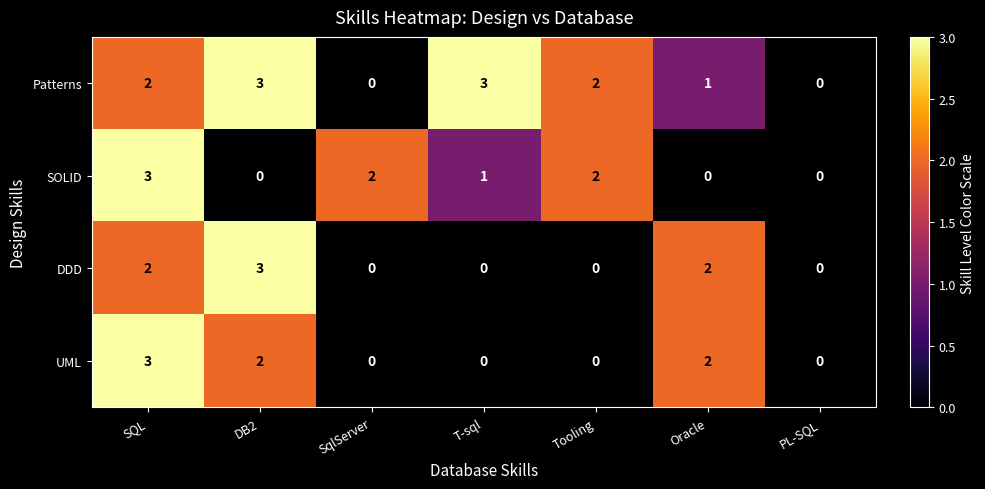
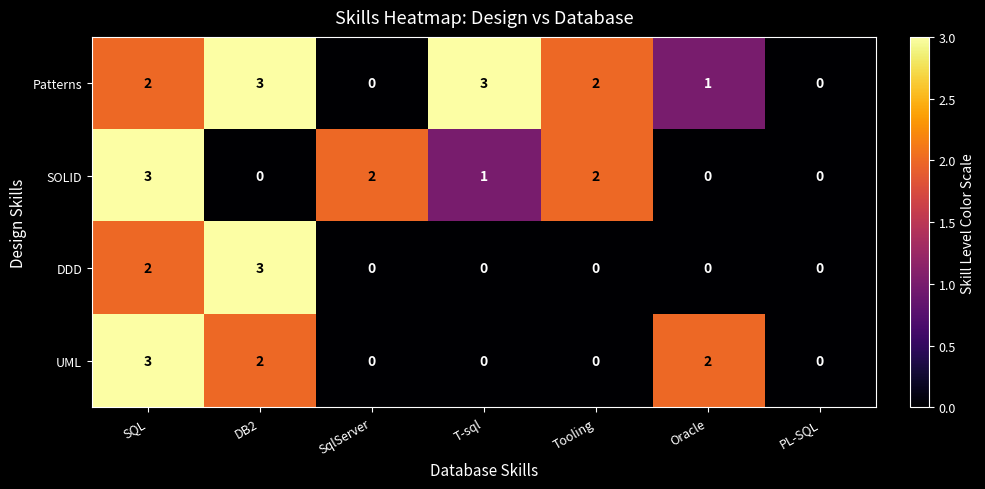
  {
    "Patterns": {
      "SQL": 2,
      "DB2": 3,
      "SqlServer": 0,
      "T-sql": 3,
      "Tooling": 2,
      "Oracle": 1,
      "PL-SQL": 0
    },
    "SOLID": {
      "SQL": 3,
      "DB2": 0,
      "SqlServer": 2,
      "T-sql": 1,
      "Tooling": 2,
      "Oracle": 0,
      "PL-SQL": 0
    },
    "DDD": {
      "SQL": 2,
      "DB2": 3,
      "SqlServer": 0,
      "T-sql": 0,
      "Tooling": 0,
-     "Oracle": 2,
+     "Oracle": 0,
      "PL-SQL": 0
    },
    "UML": {
      "SQL": 3,
      "DB2": 2,
      "SqlServer": 0,
      "T-sql": 0,
      "Tooling": 0,
      "Oracle": 2,
      "PL-SQL": 0
    }
  }
